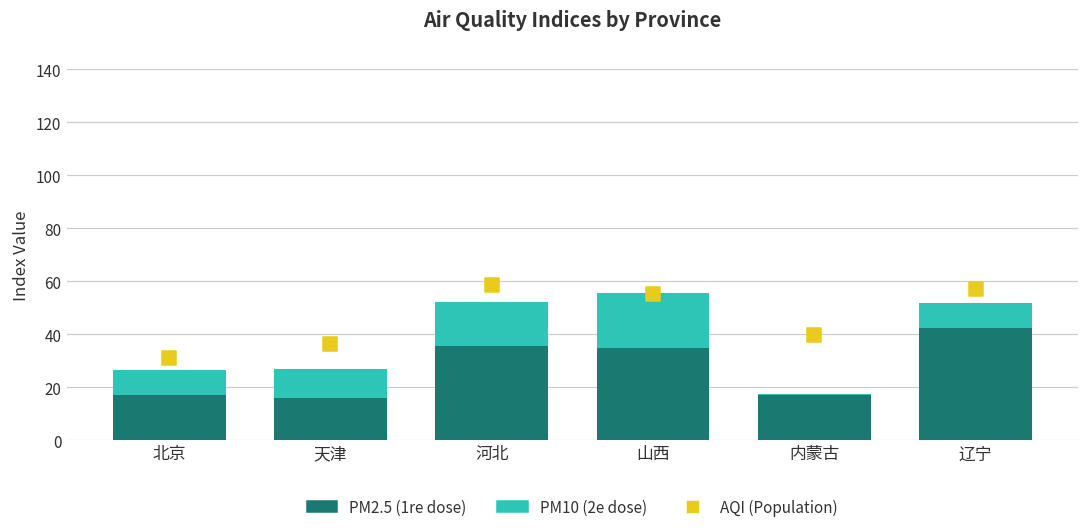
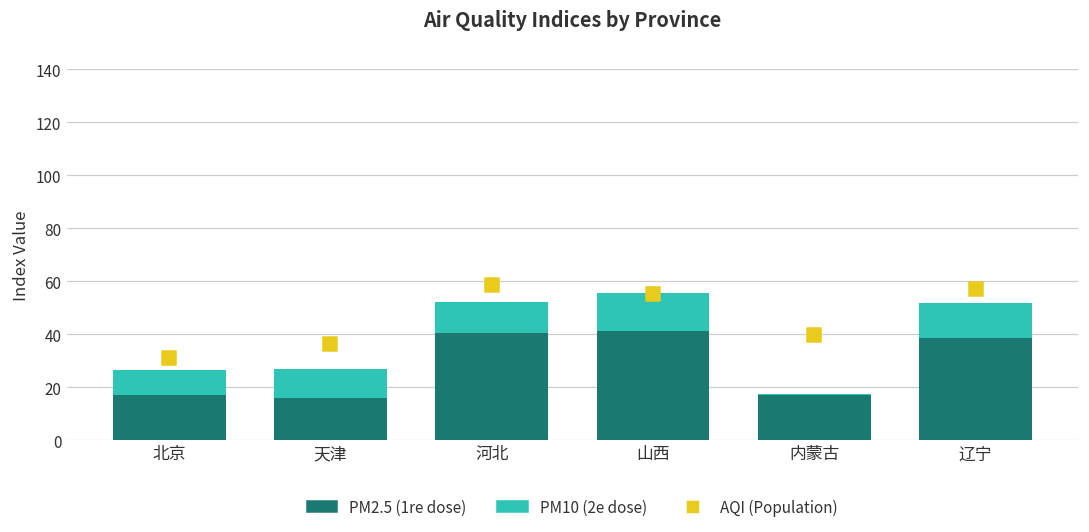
  {
    "PM10 (2e dose)": {
      "北京": 26,
      "天津": 27,
      "河北": 52,
      "山西": 56,
      "内蒙古": 18,
      "辽宁": 52
    },
    "PM2.5 (1re dose)": {
-     "河北": 35,
-     "山西": 35,
+     "河北": 40,
+     "山西": 41,
      "内蒙古": 17,
-     "辽宁": 42
+     "辽宁": 39
    }
  }
